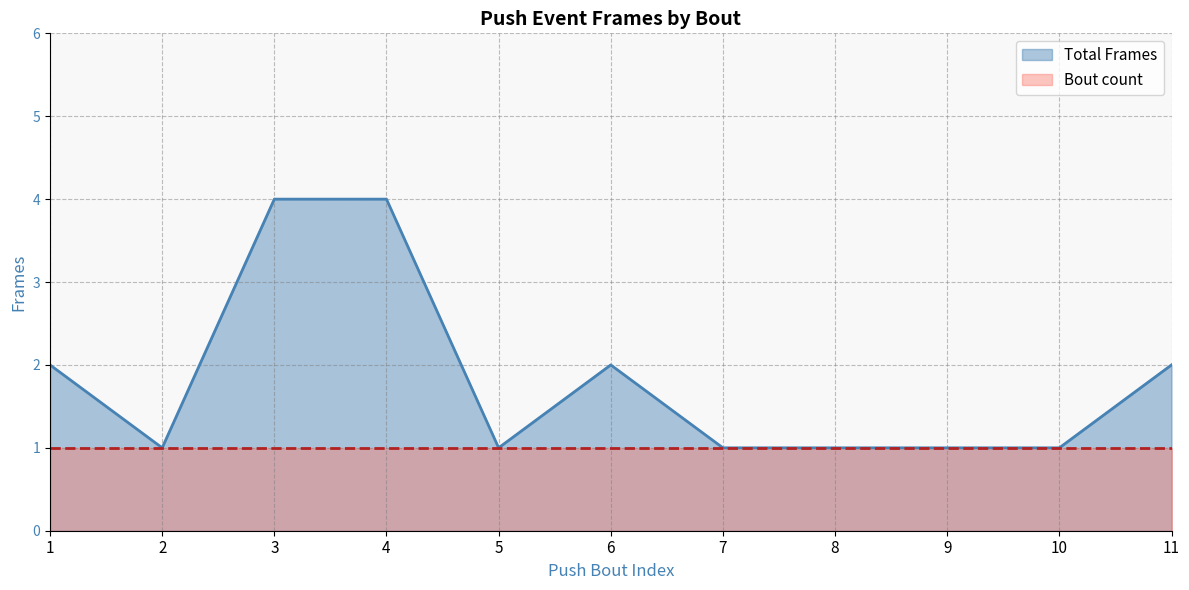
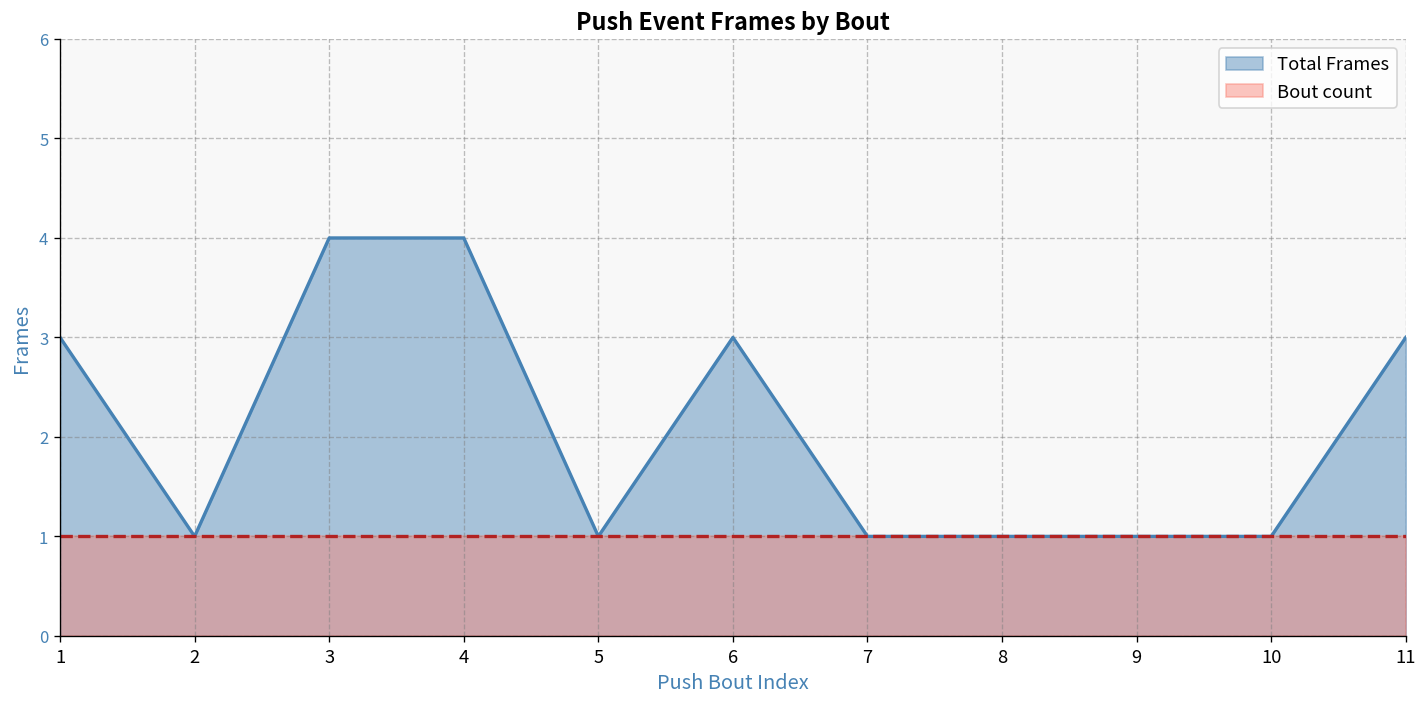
  {
    "Total Frames": {
-     "1": 2,
+     "1": 3,
      "3": 4,
      "4": 4,
-     "6": 2,
-     "11": 2
+     "6": 3,
+     "11": 3
    },
    "Bout count": {
      "1": 1,
      "3": 1,
      "4": 1,
      "6": 1,
      "11": 1
    }
  }
